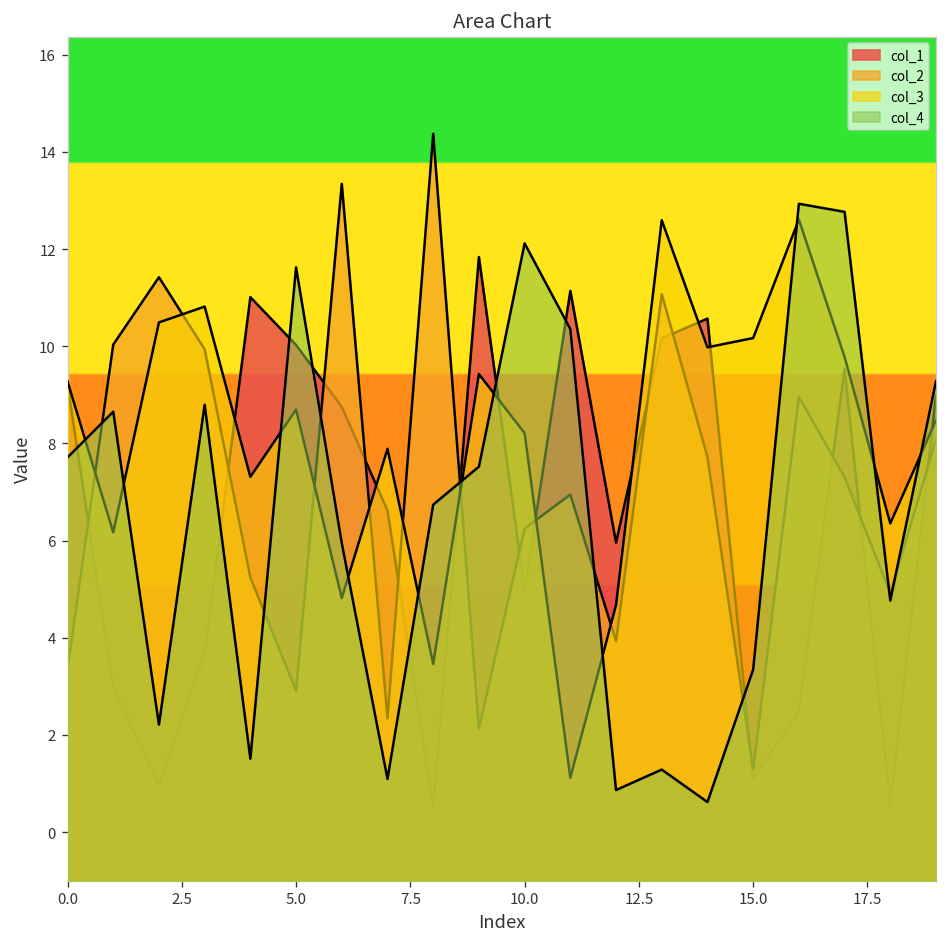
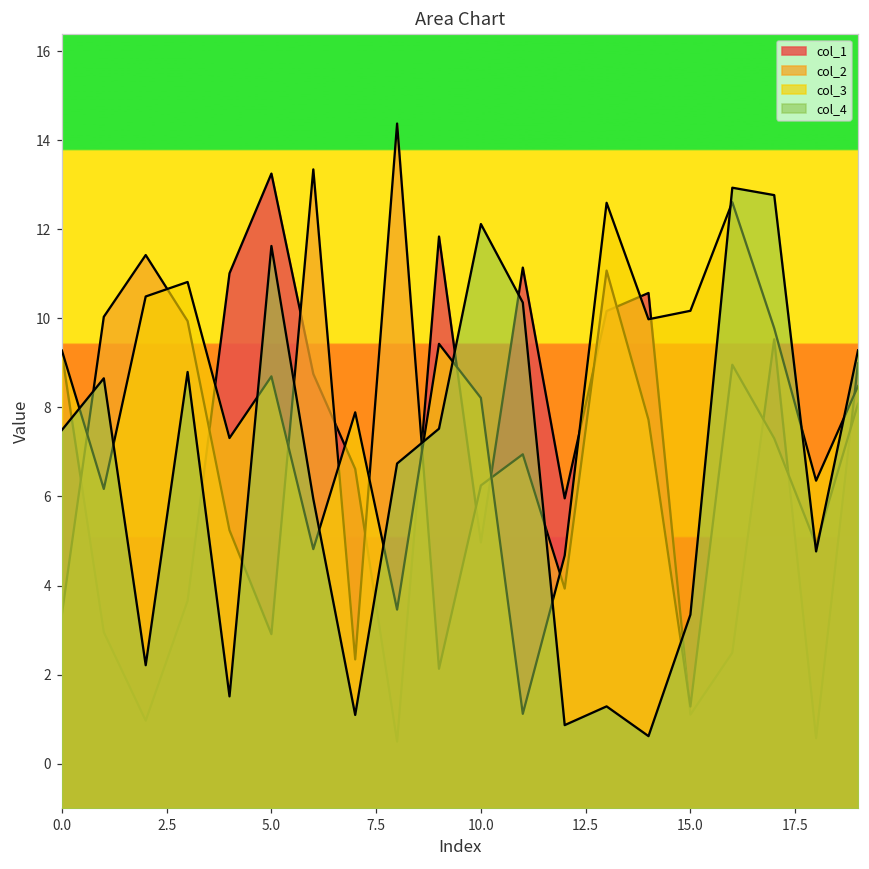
  {
    "col_1": {
-     "5.0": 10.0,
+     "5.0": 13.2,
      "10.0": 5.0,
      "15.0": 1.1
    },
    "col_4": {
-     "0.0": 7.7,
+     "0.0": 7.5,
      "5.0": 11.6,
      "10.0": 12.1,
      "15.0": 3.3
    }
  }
